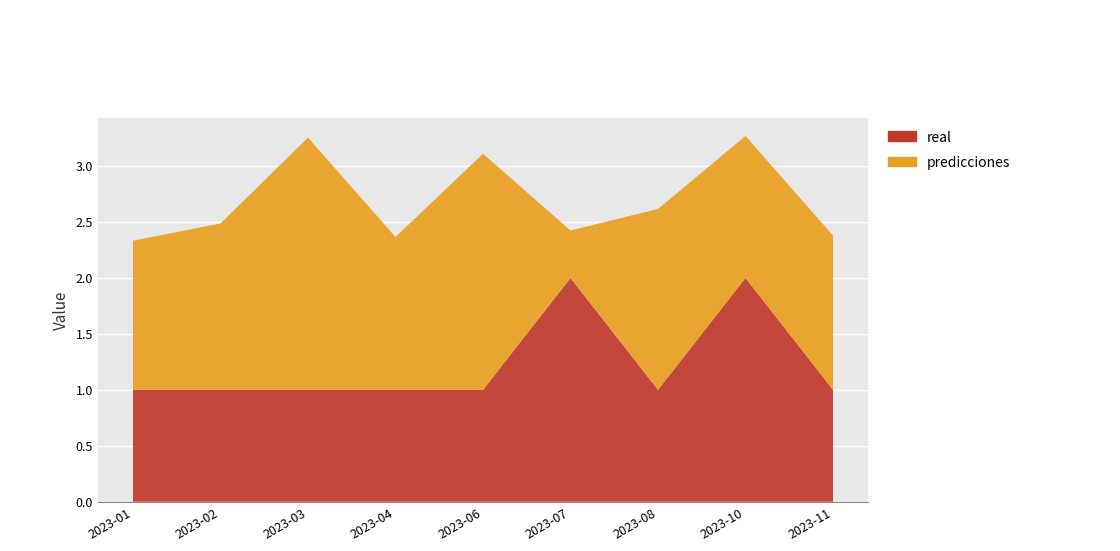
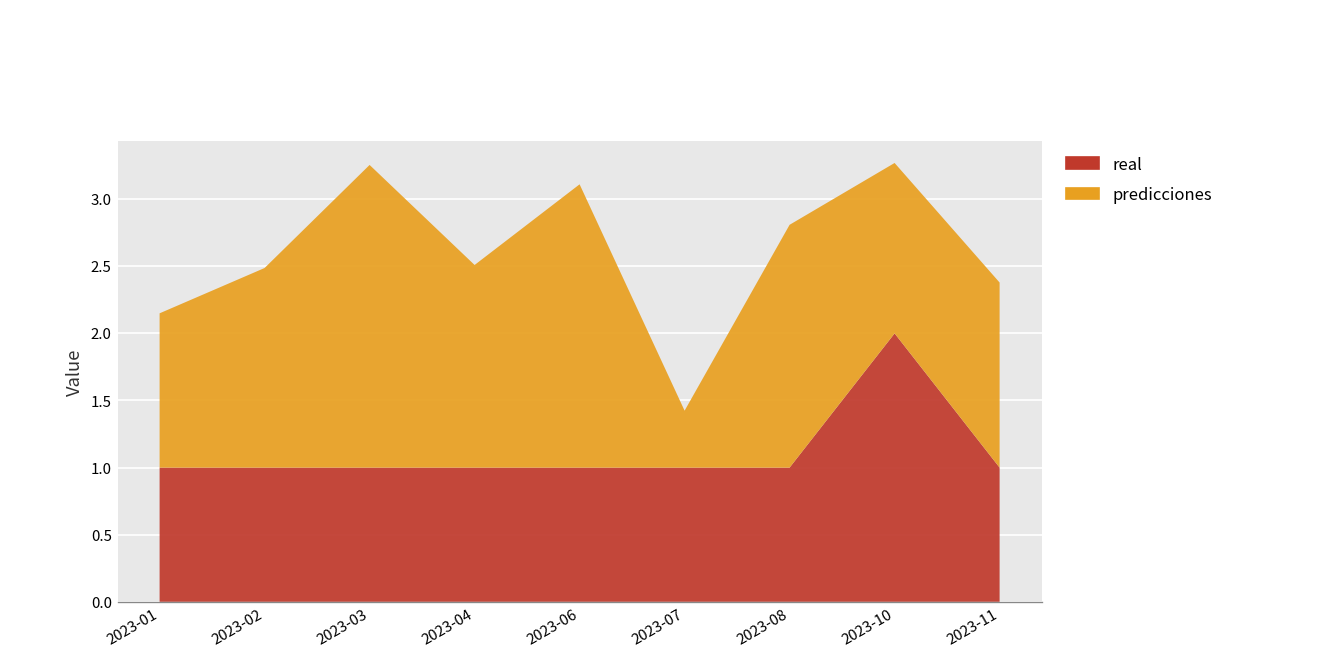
  {
    "real": {
      "2023-01": 1,
      "2023-02": 1,
      "2023-03": 1,
      "2023-04": 1,
      "2023-06": 1,
-     "2023-07": 2,
+     "2023-07": 1,
      "2023-08": 1,
      "2023-10": 2,
      "2023-11": 1
    },
    "predicciones": {
-     "2023-01": 1.33,
+     "2023-01": 1.15,
      "2023-02": 1.49,
      "2023-03": 2.25,
-     "2023-04": 1.37,
+     "2023-04": 1.51,
      "2023-06": 2.11,
      "2023-07": 0.42,
-     "2023-08": 1.62,
+     "2023-08": 1.81,
      "2023-10": 1.27,
      "2023-11": 1.38
    }
  }
